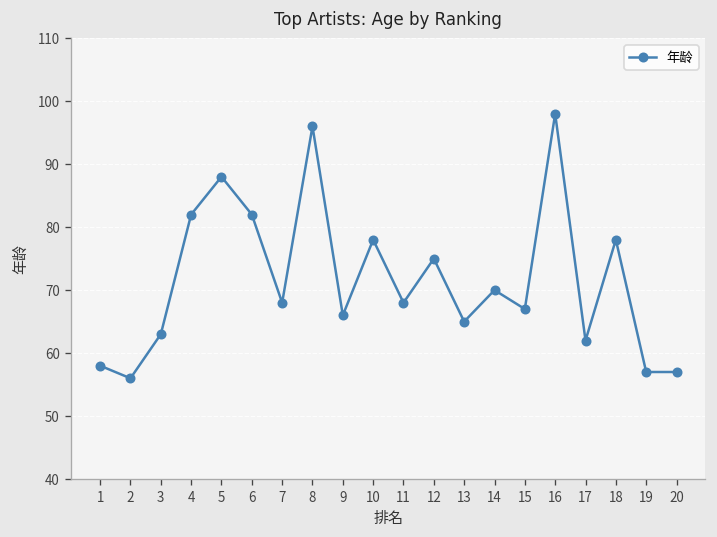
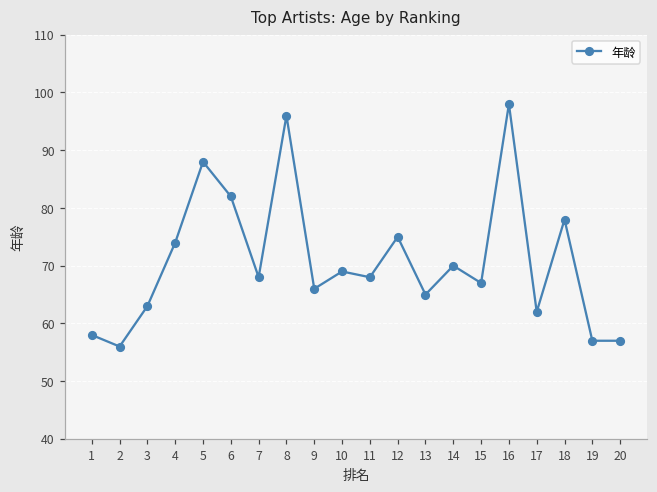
  {
    "1": 58,
    "2": 56,
    "3": 63,
-   "4": 82,
+   "4": 74,
    "5": 88,
    "6": 82,
    "7": 68,
    "8": 96,
    "9": 66,
-   "10": 78,
+   "10": 69,
    "11": 68,
    "12": 75,
    "13": 65,
    "14": 70,
    "15": 67,
    "16": 98,
    "17": 62,
    "18": 78,
    "19": 57,
    "20": 57
  }
